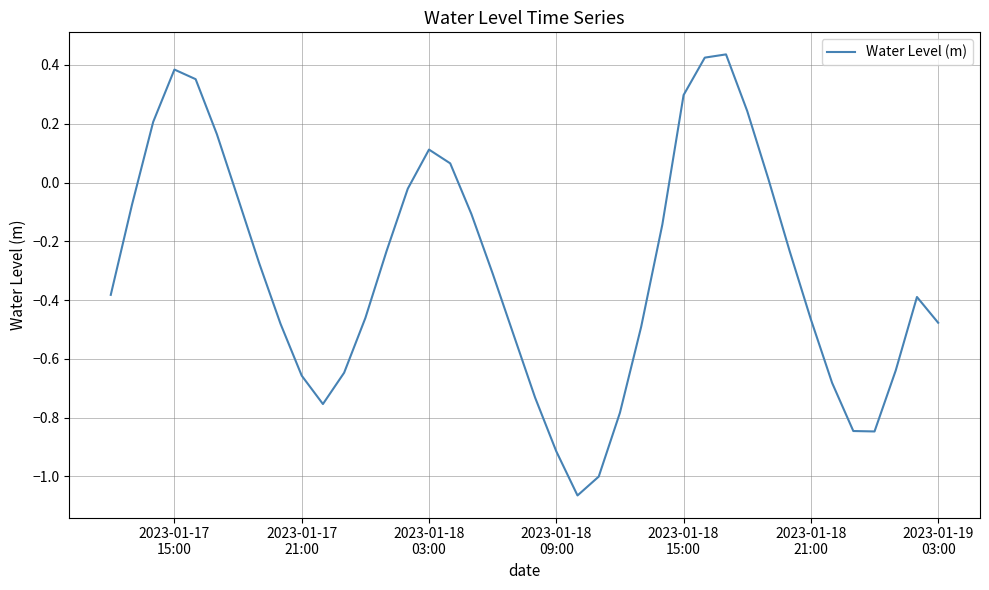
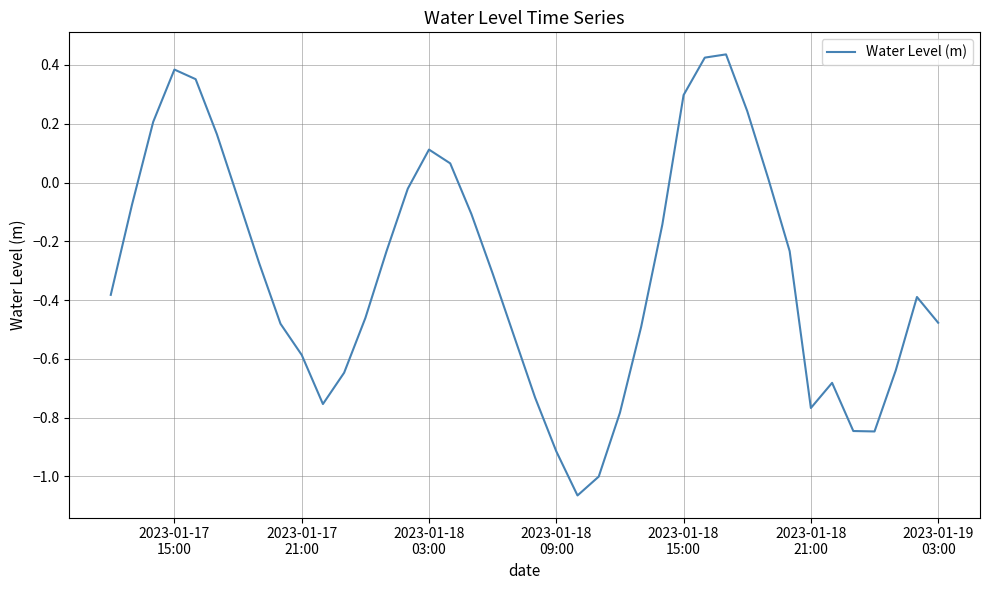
  {
    "2023-01-17 15:00": 0.38,
-   "2023-01-17 21:00": -0.66,
+   "2023-01-17 21:00": -0.59,
    "2023-01-18 03:00": 0.11,
    "2023-01-18 09:00": -0.91,
    "2023-01-18 15:00": 0.30,
-   "2023-01-18 21:00": -0.47,
+   "2023-01-18 21:00": -0.77,
    "2023-01-19 03:00": -0.48
  }
